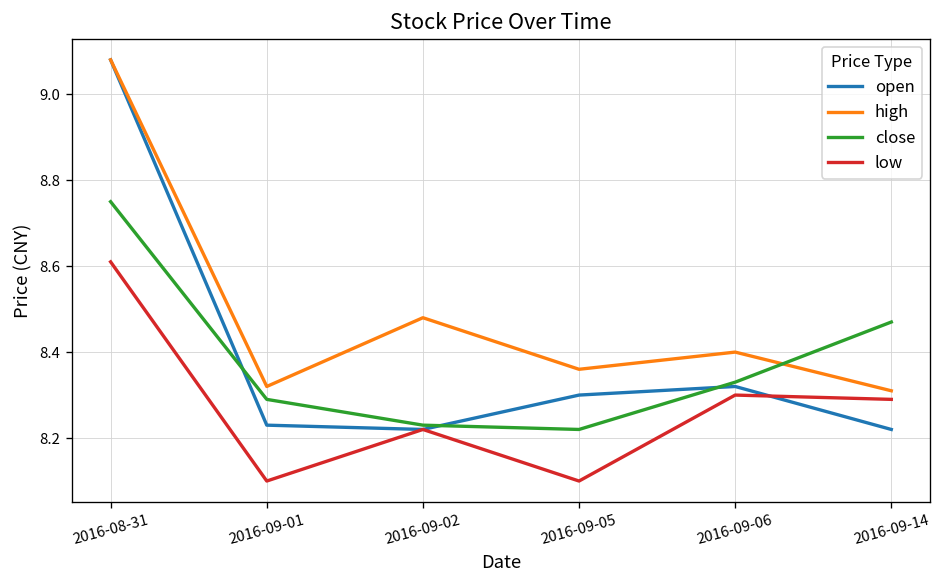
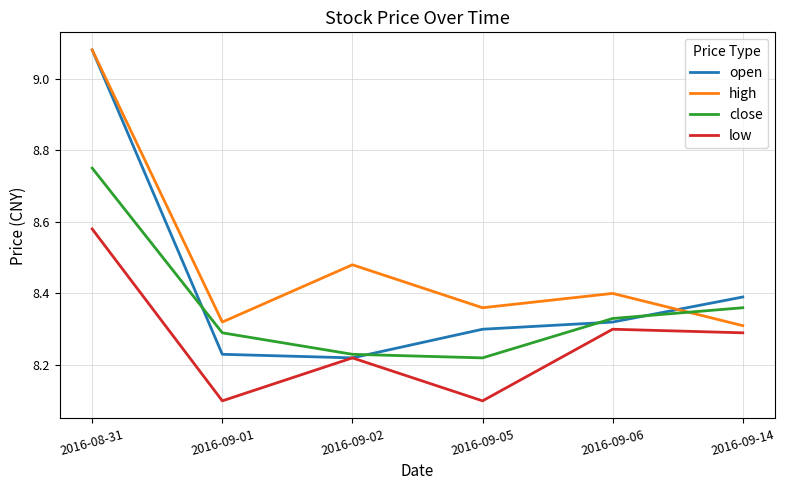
  {
    "open": {
      "2016-09-01": 8.23,
      "2016-09-05": 8.30,
      "2016-09-06": 8.32,
-     "2016-09-14": 8.22
+     "2016-09-14": 8.39
    },
    "high": {
      "2016-09-01": 8.32,
      "2016-09-02": 8.48,
      "2016-09-05": 8.36,
      "2016-09-06": 8.40,
      "2016-09-14": 8.31
    },
    "close": {
      "2016-08-31": 8.75,
      "2016-09-01": 8.29,
      "2016-09-02": 8.23,
      "2016-09-05": 8.22,
      "2016-09-06": 8.33,
-     "2016-09-14": 8.47
+     "2016-09-14": 8.36
    },
    "low": {
-     "2016-08-31": 8.61,
+     "2016-08-31": 8.58,
      "2016-09-01": 8.10,
      "2016-09-05": 8.10,
      "2016-09-06": 8.30,
      "2016-09-14": 8.29
    }
  }
